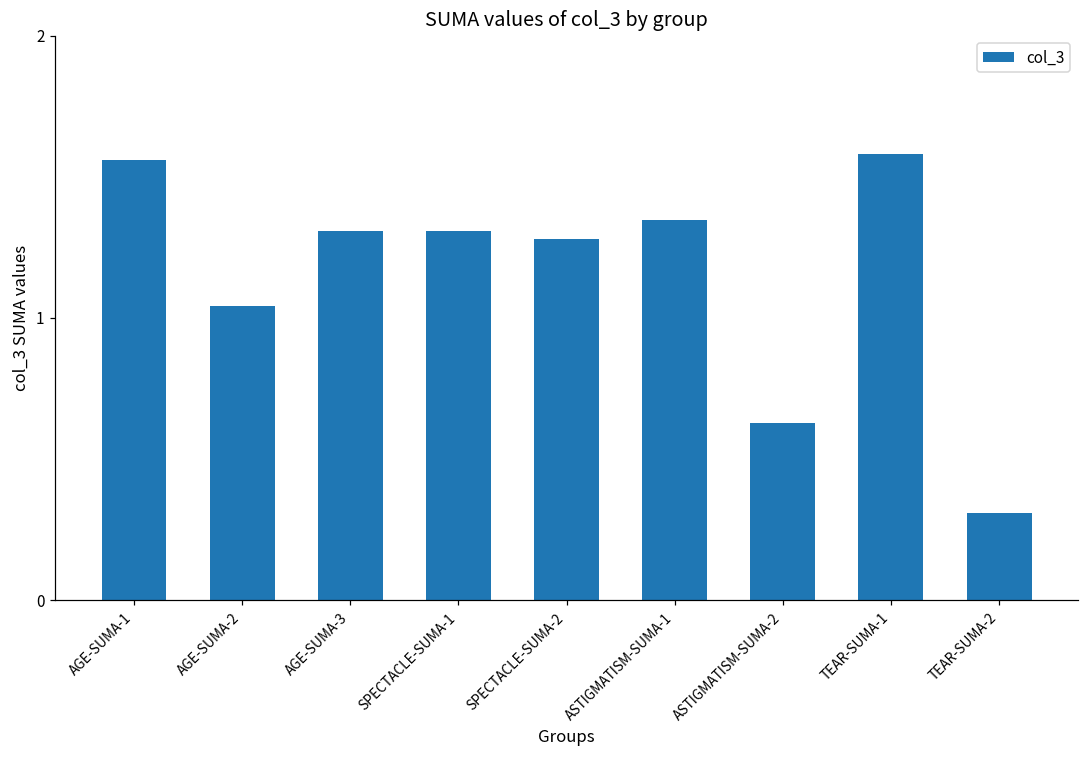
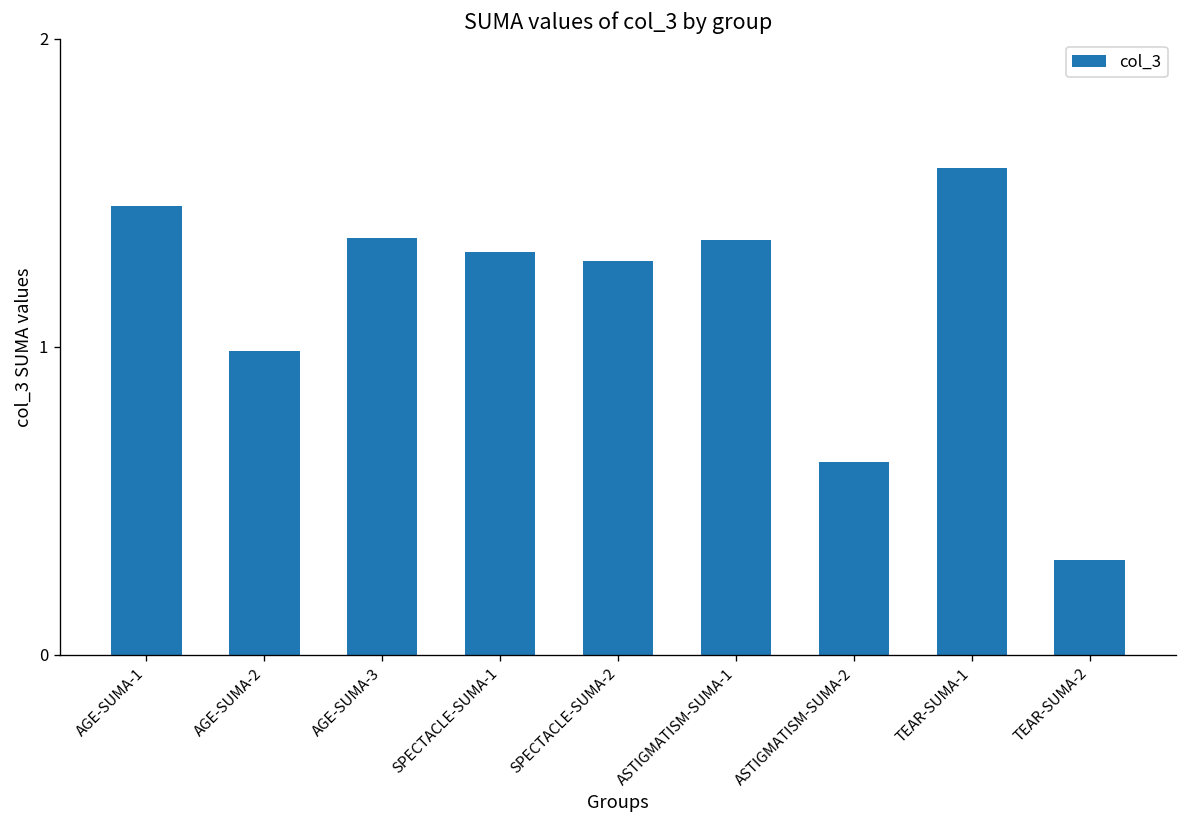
  {
-   "AGE-SUMA-1": 1.56,
-   "AGE-SUMA-2": 1.04,
-   "AGE-SUMA-3": 1.31,
+   "AGE-SUMA-1": 1.46,
+   "AGE-SUMA-2": 0.99,
+   "AGE-SUMA-3": 1.35,
    "SPECTACLE-SUMA-1": 1.31,
    "SPECTACLE-SUMA-2": 1.28,
    "ASTIGMATISM-SUMA-1": 1.35,
    "ASTIGMATISM-SUMA-2": 0.63,
    "TEAR-SUMA-1": 1.58,
    "TEAR-SUMA-2": 0.31
  }
